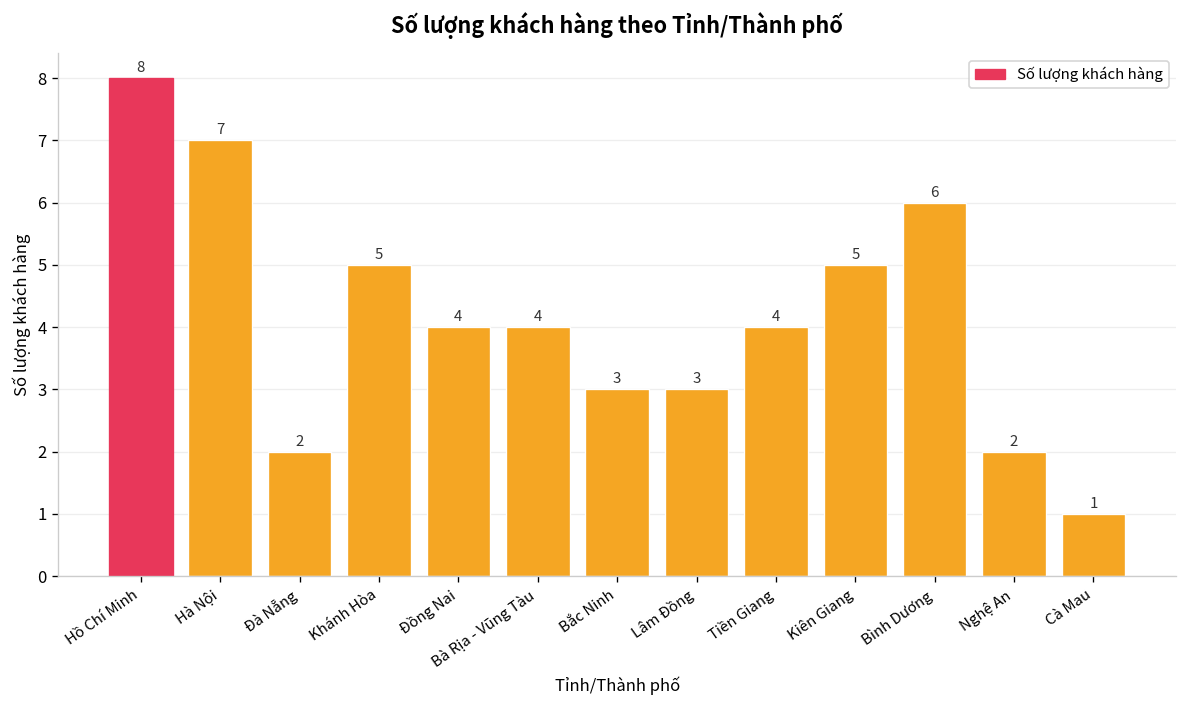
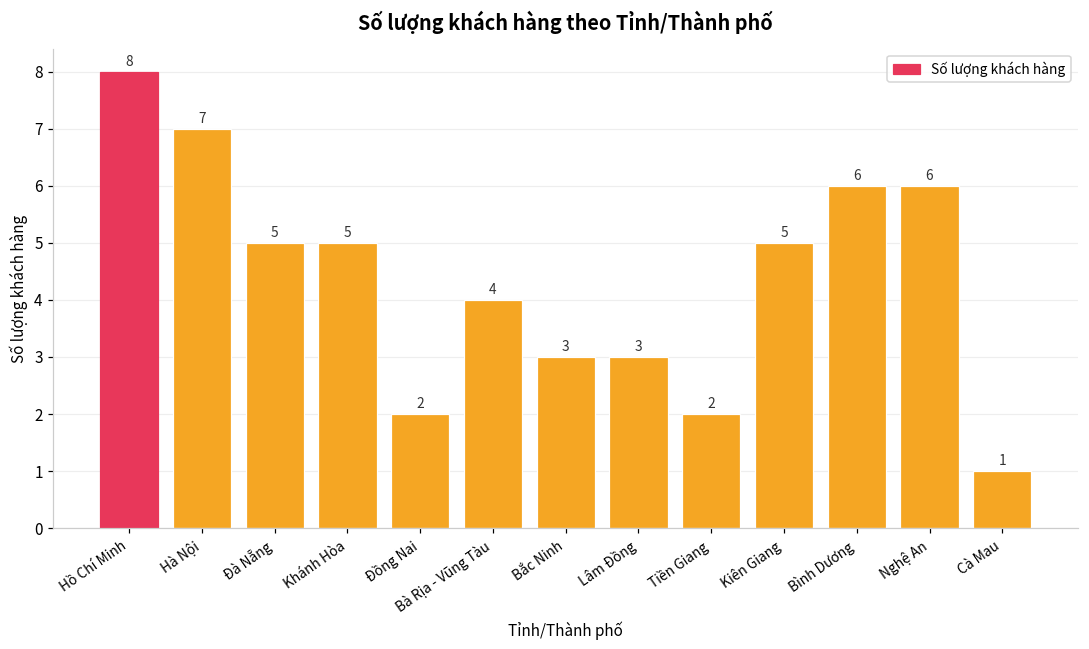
  {
    "Hồ Chí Minh": 8,
    "Hà Nội": 7,
-   "Đà Nẵng": 2,
+   "Đà Nẵng": 5,
    "Khánh Hòa": 5,
-   "Đồng Nai": 4,
+   "Đồng Nai": 2,
    "Bà Rịa - Vũng Tàu": 4,
    "Bắc Ninh": 3,
    "Lâm Đồng": 3,
-   "Tiền Giang": 4,
+   "Tiền Giang": 2,
    "Kiên Giang": 5,
    "Bình Dương": 6,
-   "Nghệ An": 2,
+   "Nghệ An": 6,
    "Cà Mau": 1
  }
